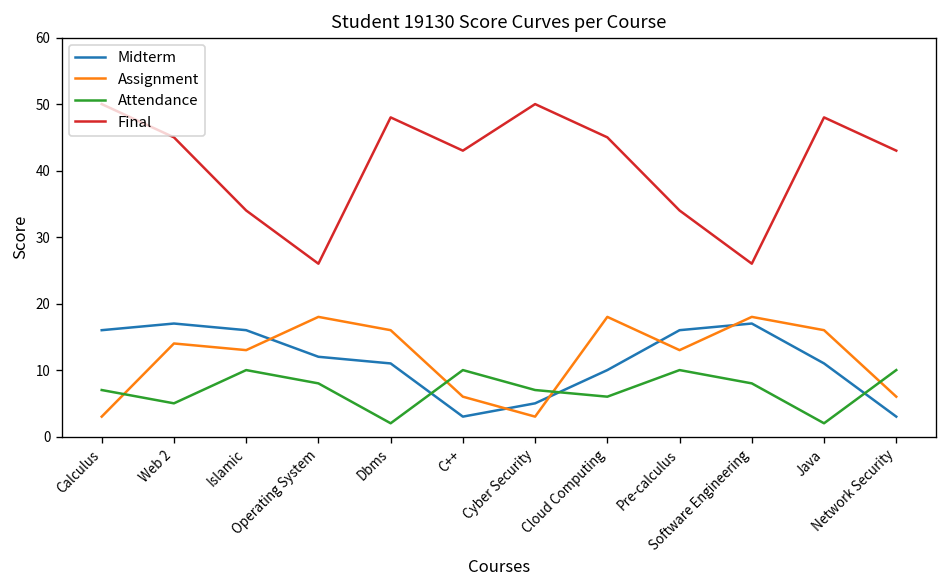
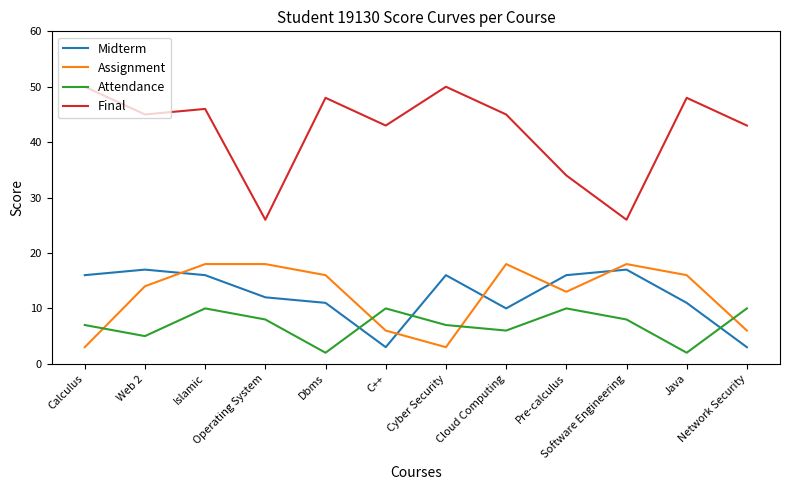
  {
    "Midterm": {
      "Calculus": 16,
      "Web 2": 17,
      "Islamic": 16,
      "Operating System": 12,
      "Dbms": 11,
      "C++": 3,
-     "Cyber Security": 5,
+     "Cyber Security": 16,
      "Cloud Computing": 10,
      "Pre-calculus": 16,
      "Software Engineering": 17,
      "Java": 11,
      "Network Security": 3
    },
    "Assignment": {
      "Calculus": 3,
      "Web 2": 14,
-     "Islamic": 13,
+     "Islamic": 18,
      "Operating System": 18,
      "Dbms": 16,
      "C++": 6,
      "Cyber Security": 3,
      "Cloud Computing": 18,
      "Pre-calculus": 13,
      "Software Engineering": 18,
      "Java": 16,
      "Network Security": 6
    },
    "Attendance": {
      "Calculus": 7,
      "Web 2": 5,
      "Islamic": 10,
      "Operating System": 8,
      "Dbms": 2,
      "C++": 10,
      "Cyber Security": 7,
      "Cloud Computing": 6,
      "Pre-calculus": 10,
      "Software Engineering": 8,
      "Java": 2,
      "Network Security": 10
    },
    "Final": {
-     "Islamic": 34,
+     "Islamic": 46,
      "Operating System": 26,
      "Dbms": 48,
      "C++": 43,
      "Cyber Security": 50,
      "Cloud Computing": 45,
      "Pre-calculus": 34,
      "Software Engineering": 26,
      "Java": 48,
      "Network Security": 43
    }
  }
